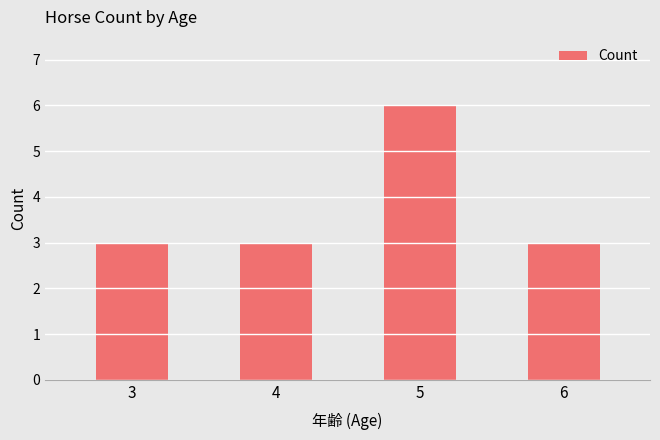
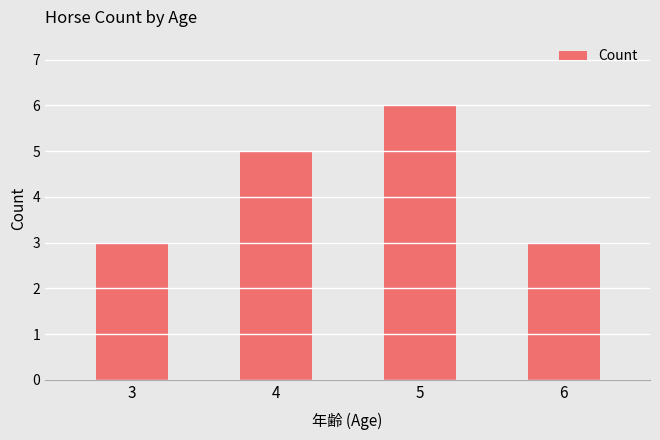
  {
    "3": 3,
-   "4": 3,
+   "4": 5,
    "5": 6,
    "6": 3
  }
